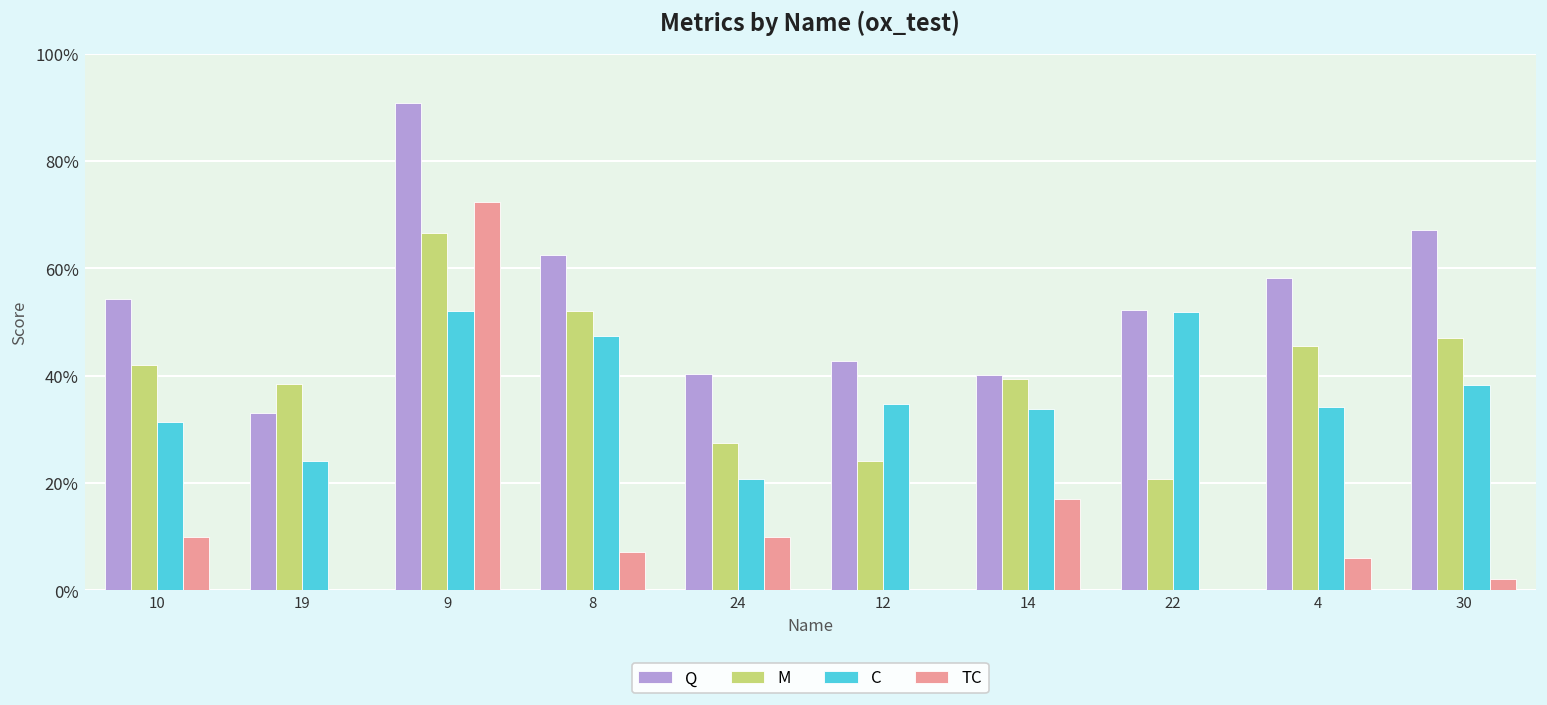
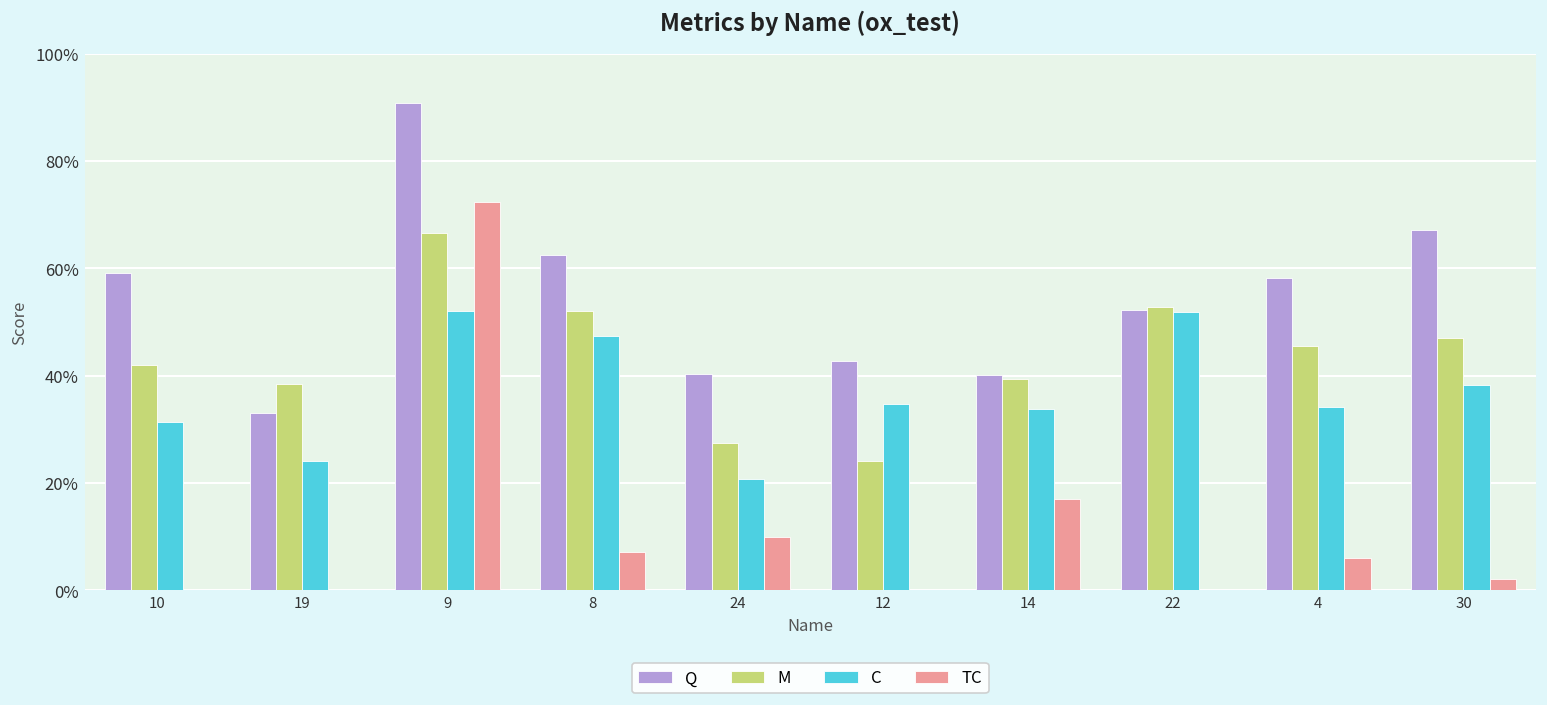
  {
    "Q": {
-     "10": "54%",
+     "10": "59%",
      "19": "33%",
      "9": "91%",
      "8": "62%",
      "24": "40%",
      "12": "43%",
      "14": "40%",
      "22": "52%",
      "4": "58%",
      "30": "67%"
    },
    "M": {
      "10": "42%",
      "19": "38%",
      "9": "67%",
      "8": "52%",
      "24": "27%",
      "12": "24%",
      "14": "39%",
-     "22": "21%",
+     "22": "53%",
      "4": "46%",
      "30": "47%"
    },
    "C": {
      "10": "31%",
      "19": "24%",
      "9": "52%",
      "8": "47%",
      "24": "21%",
      "12": "35%",
      "14": "34%",
      "22": "52%",
      "4": "34%",
      "30": "38%"
    },
    "TC": {
-     "10": "10%",
+     "10": "0%",
      "19": "0%",
      "9": "72%",
      "8": "7%",
      "24": "10%",
      "12": "0%",
      "14": "17%",
      "22": "0%",
      "4": "6%",
      "30": "2%"
    }
  }
